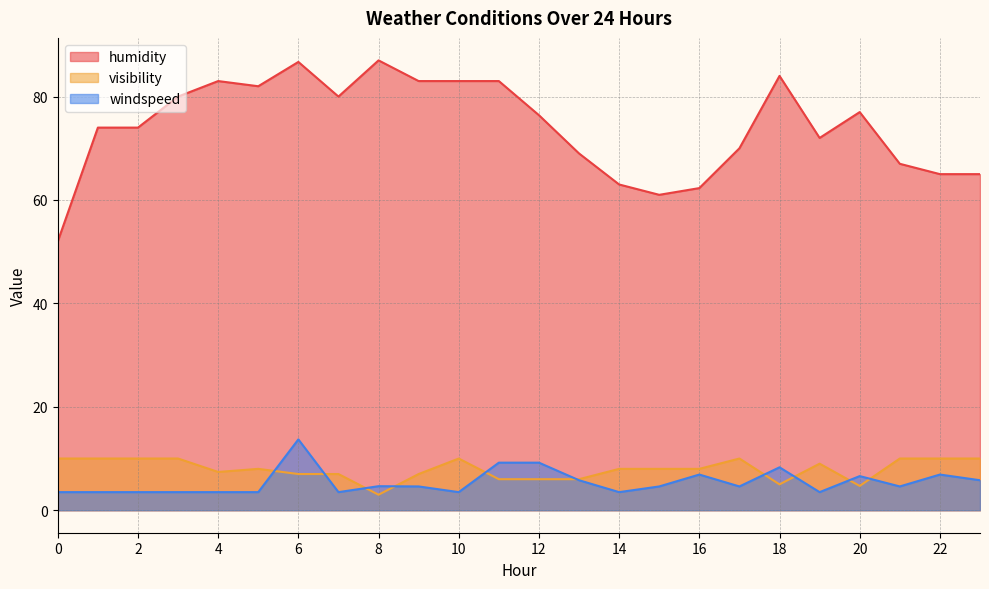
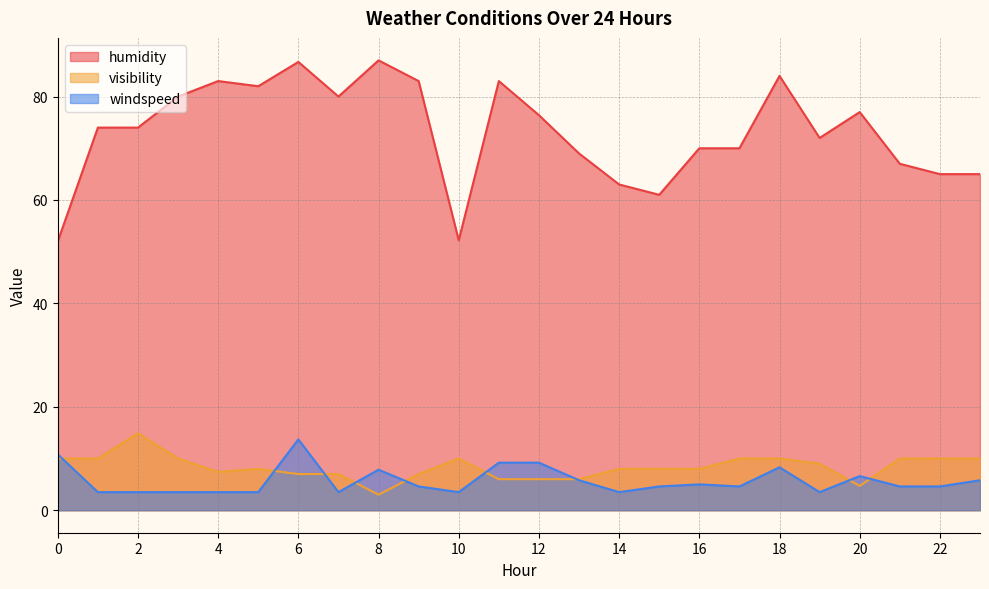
  {
    "humidity": {
      "0": 52,
      "2": 74,
      "4": 83,
      "6": 87,
      "8": 87,
-     "10": 83,
+     "10": 52,
      "12": 76,
      "14": 63,
-     "16": 62,
+     "16": 70,
      "18": 84,
      "20": 77,
      "22": 65
    },
    "visibility": {
      "0": 10,
-     "2": 10,
+     "2": 15,
      "4": 7,
      "6": 7,
      "8": 3,
      "10": 10,
      "12": 6,
      "14": 8,
      "16": 8,
-     "18": 5,
+     "18": 10,
      "20": 5,
      "22": 10
    },
    "windspeed": {
-     "0": 4,
+     "0": 11,
      "2": 4,
      "4": 4,
      "6": 14,
-     "8": 5,
+     "8": 8,
      "10": 4,
      "12": 9,
      "14": 4,
-     "16": 7,
+     "16": 5,
      "18": 8,
      "20": 7,
-     "22": 7
+     "22": 5
    }
  }
